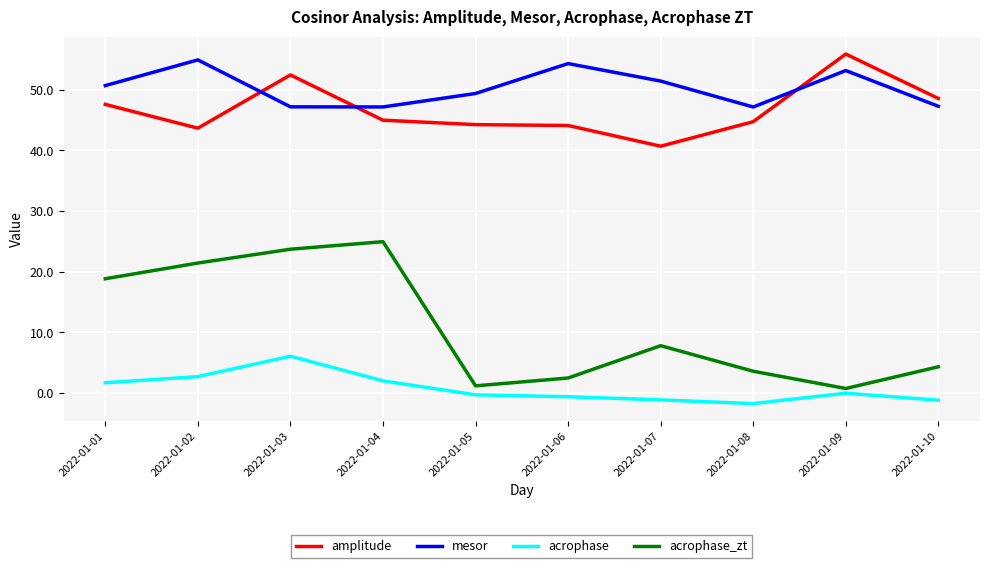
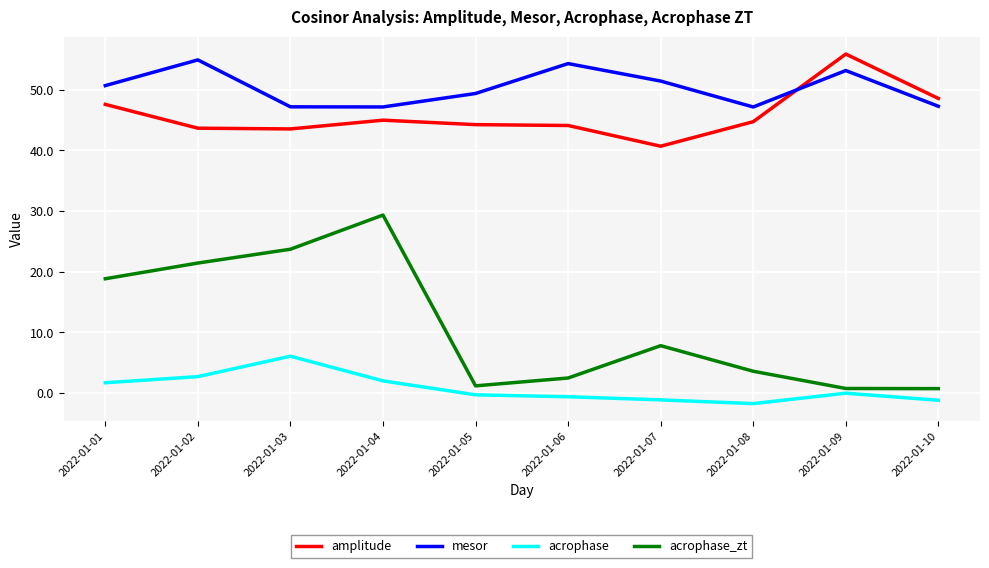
  {
    "amplitude": {
      "2022-01-01": 48,
      "2022-01-02": 44,
-     "2022-01-03": 52,
+     "2022-01-03": 44,
      "2022-01-04": 45,
      "2022-01-05": 44,
      "2022-01-06": 44,
      "2022-01-07": 41,
      "2022-01-08": 45,
      "2022-01-09": 56,
      "2022-01-10": 49
    },
    "mesor": {
      "2022-01-01": 51,
      "2022-01-02": 55,
      "2022-01-03": 47,
      "2022-01-04": 47,
      "2022-01-05": 49,
      "2022-01-06": 54,
      "2022-01-07": 51,
      "2022-01-08": 47,
      "2022-01-09": 53,
      "2022-01-10": 47
    },
    "acrophase": {
      "2022-01-01": 2,
      "2022-01-02": 3,
      "2022-01-03": 6,
      "2022-01-04": 2,
      "2022-01-05": 0,
      "2022-01-06": -1,
      "2022-01-07": -1,
      "2022-01-08": -2,
      "2022-01-09": 0,
      "2022-01-10": -1
    },
    "acrophase_zt": {
      "2022-01-01": 19,
      "2022-01-02": 21,
      "2022-01-03": 24,
-     "2022-01-04": 25,
+     "2022-01-04": 29,
      "2022-01-05": 1,
      "2022-01-06": 2,
      "2022-01-07": 8,
      "2022-01-08": 4,
      "2022-01-09": 1,
-     "2022-01-10": 4
+     "2022-01-10": 1
    }
  }
